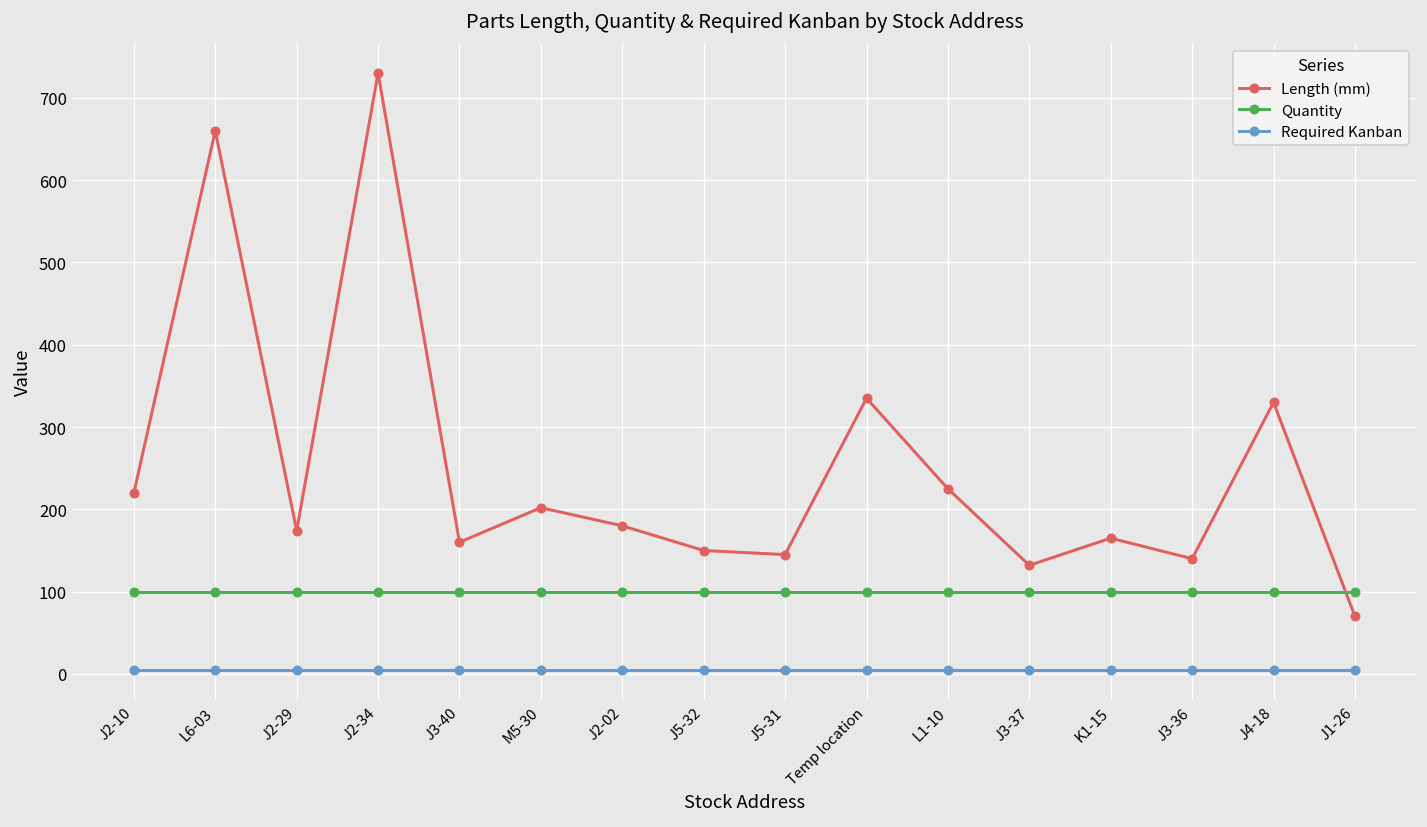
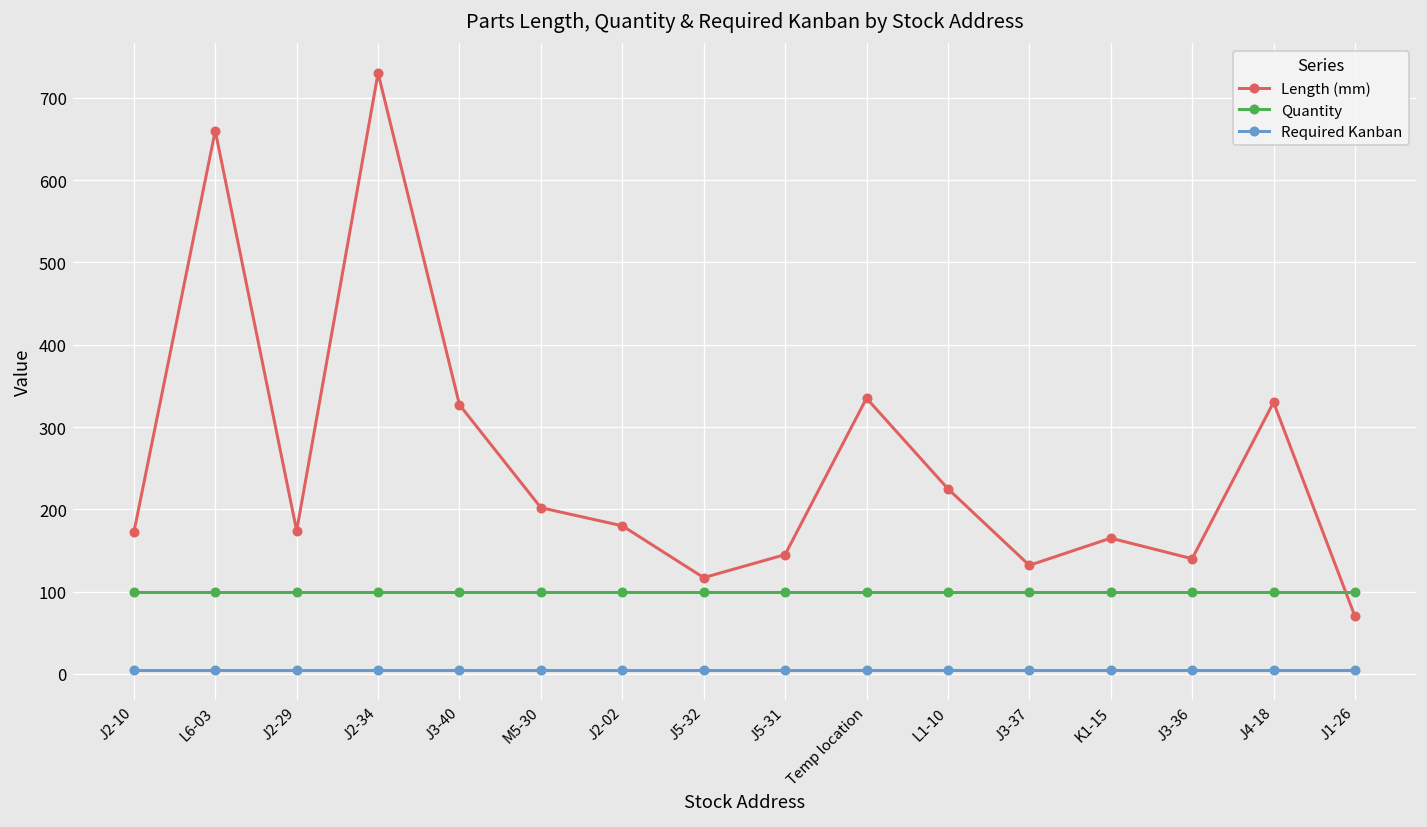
  {
    "Length (mm)": {
-     "J2-10": 220,
+     "J2-10": 170,
      "L6-03": 660,
      "J2-29": 170,
      "J2-34": 730,
-     "J3-40": 160,
+     "J3-40": 330,
      "M5-30": 200,
      "J2-02": 180,
-     "J5-32": 150,
+     "J5-32": 120,
      "J5-31": 150,
      "Temp location": 340,
      "L1-10": 230,
      "J3-37": 130,
      "K1-15": 170,
      "J3-36": 140,
      "J4-18": 330,
      "J1-26": 70
    },
    "Quantity": {
      "J2-10": 100,
      "L6-03": 100,
      "J2-29": 100,
      "J2-34": 100,
      "J3-40": 100,
      "M5-30": 100,
      "J2-02": 100,
      "J5-32": 100,
      "J5-31": 100,
      "Temp location": 100,
      "L1-10": 100,
      "J3-37": 100,
      "K1-15": 100,
      "J3-36": 100,
      "J4-18": 100,
      "J1-26": 100
    },
    "Required Kanban": {
      "J2-10": 10,
      "L6-03": 10,
      "J2-29": 10,
      "J2-34": 10,
      "J3-40": 10,
      "M5-30": 10,
      "J2-02": 10,
      "J5-32": 10,
      "J5-31": 10,
      "Temp location": 10,
      "L1-10": 10,
      "J3-37": 10,
      "K1-15": 10,
      "J3-36": 10,
      "J4-18": 10,
      "J1-26": 10
    }
  }
